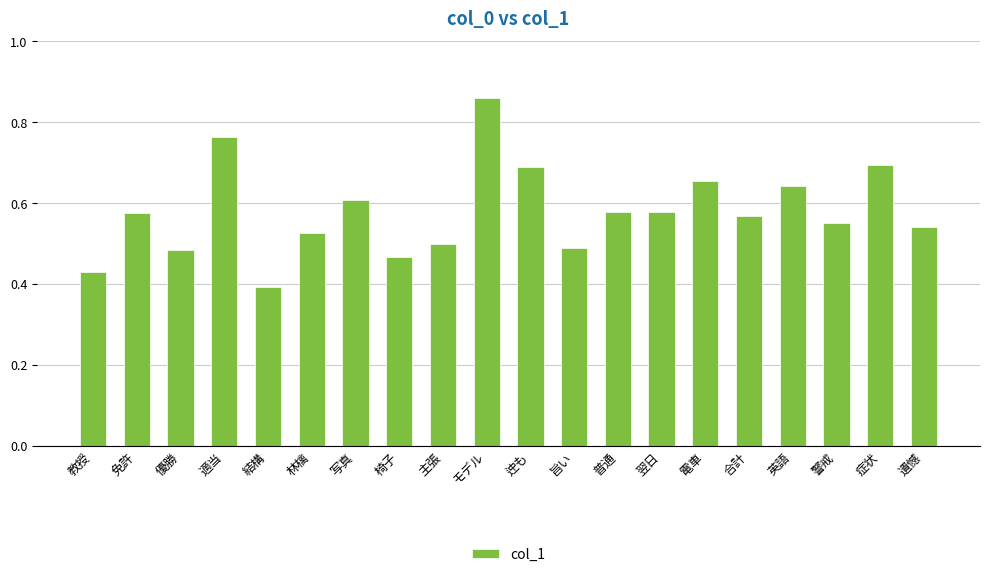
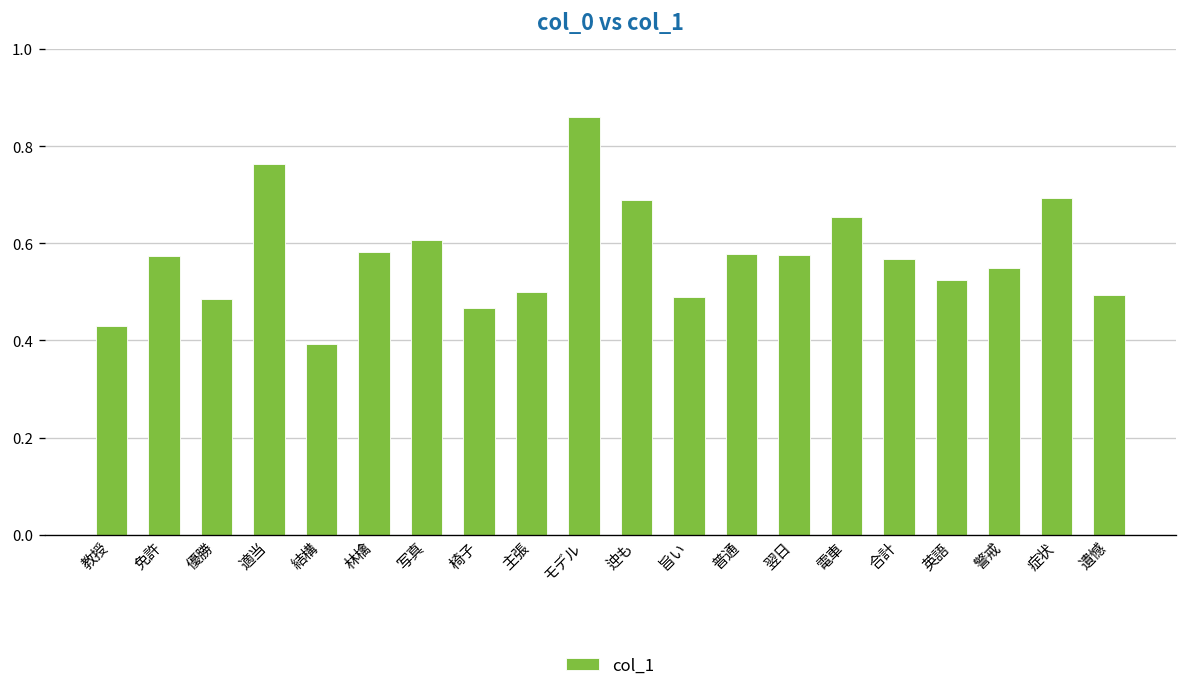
  {
    "教授": 0.43,
    "免許": 0.57,
    "優勝": 0.48,
    "適当": 0.76,
    "結構": 0.39,
-   "林檎": 0.53,
+   "林檎": 0.58,
    "写真": 0.61,
    "椅子": 0.47,
    "主張": 0.50,
    "モデル": 0.86,
    "迚も": 0.69,
    "旨い": 0.49,
    "普通": 0.58,
    "翌日": 0.58,
    "電車": 0.65,
    "合計": 0.57,
-   "英語": 0.64,
+   "英語": 0.53,
    "警戒": 0.55,
    "症状": 0.69,
-   "遺憾": 0.54
+   "遺憾": 0.49
  }
